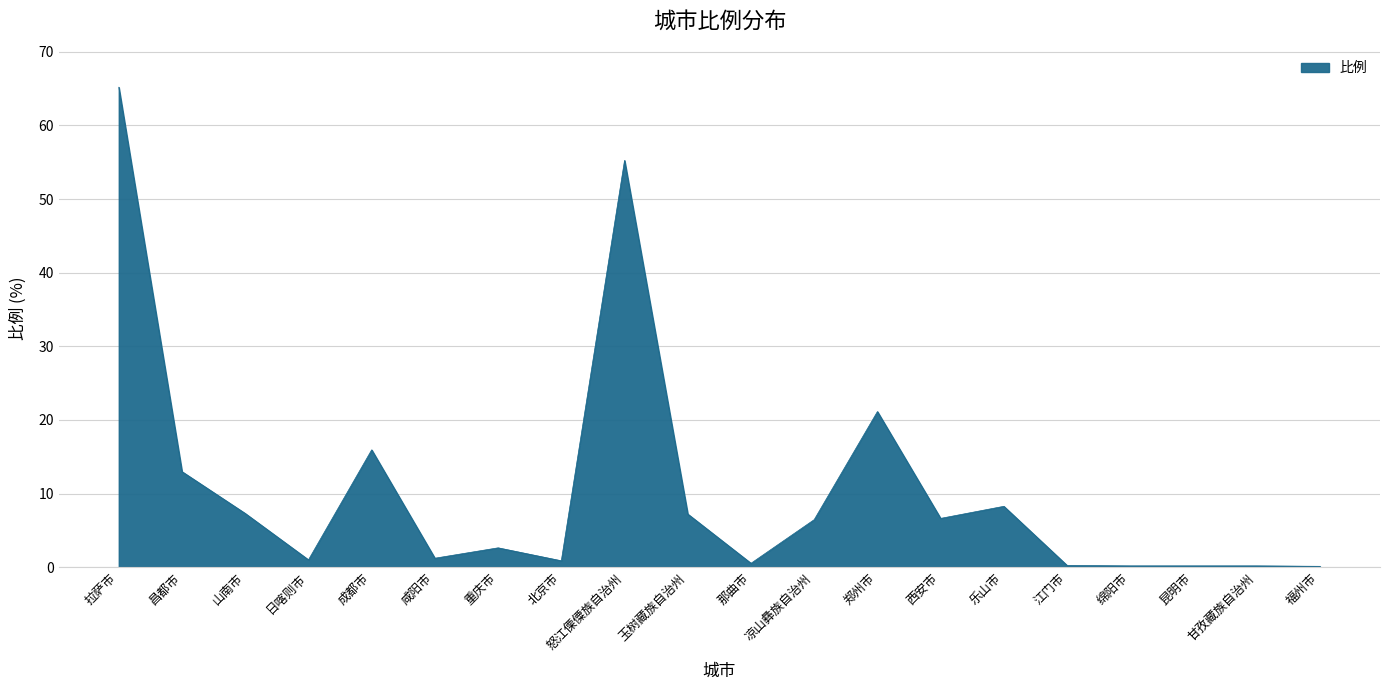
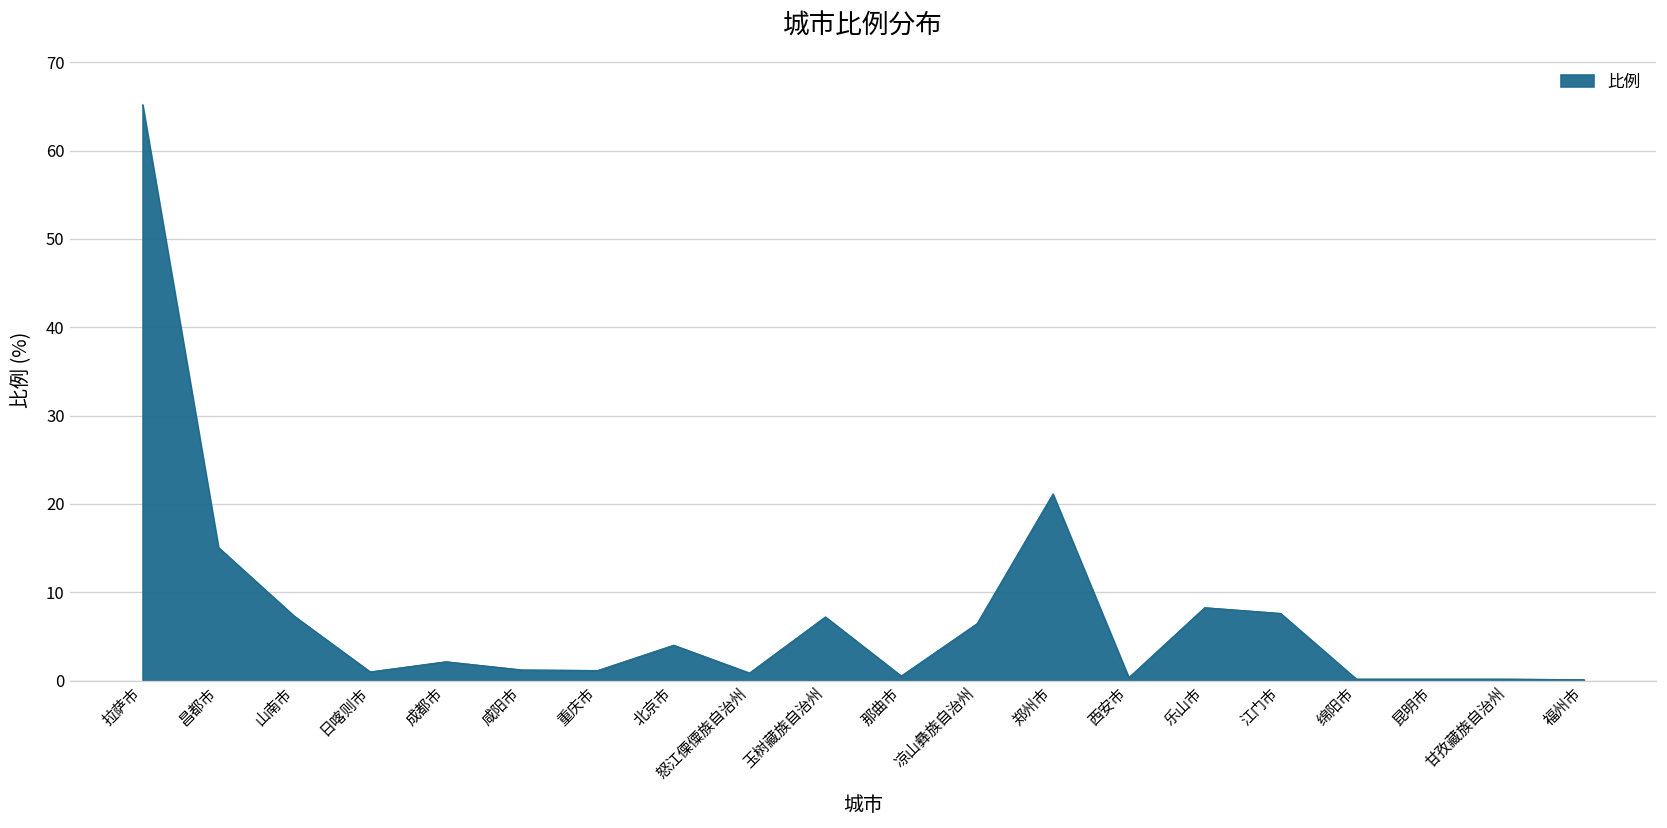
  {
    "拉萨市": 65,
-   "昌都市": 13,
+   "昌都市": 15,
    "山南市": 7,
    "日喀则市": 1,
-   "成都市": 16,
+   "成都市": 2,
    "咸阳市": 1,
-   "重庆市": 3,
-   "北京市": 1,
-   "怒江傈僳族自治州": 55,
+   "重庆市": 1,
+   "北京市": 4,
+   "怒江傈僳族自治州": 1,
    "玉树藏族自治州": 7,
    "那曲市": 1,
    "凉山彝族自治州": 6,
    "郑州市": 21,
-   "西安市": 7,
+   "西安市": 0,
    "乐山市": 8,
-   "江门市": 0,
+   "江门市": 8,
    "绵阳市": 0,
    "昆明市": 0,
    "甘孜藏族自治州": 0,
    "福州市": 0
  }
